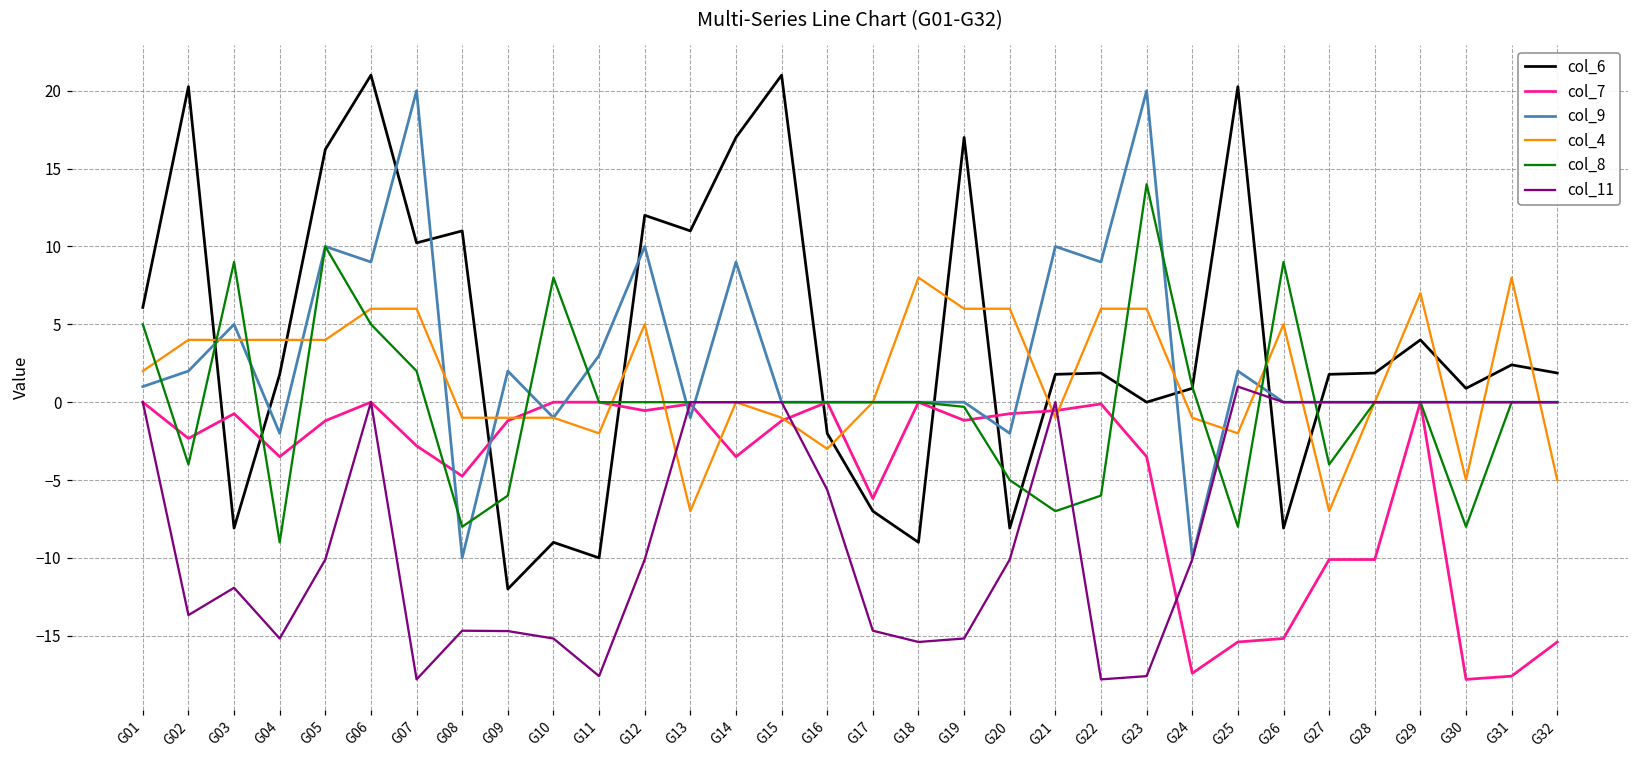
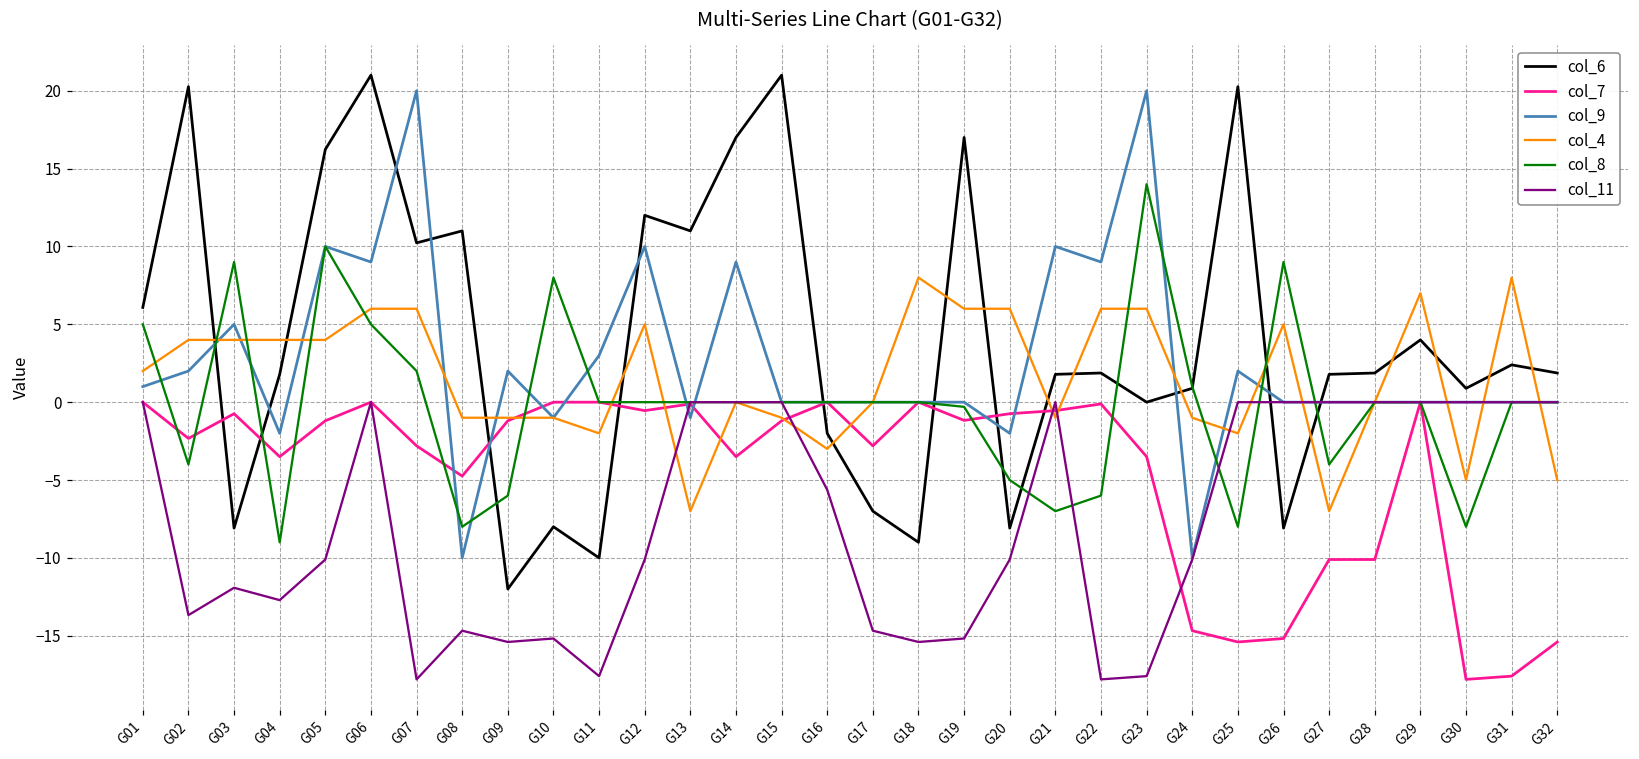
  {
    "col_6": {
      "G01": 6,
      "G02": 20.3,
      "G03": -8,
      "G04": 1.8,
      "G05": 16.2,
      "G06": 21,
      "G07": 10.2,
      "G08": 11,
      "G09": -12,
-     "G10": -9,
+     "G10": -8,
      "G11": -10,
      "G12": 12,
      "G13": 11,
      "G14": 17,
      "G15": 21,
      "G16": -2,
      "G17": -7,
      "G18": -9,
      "G19": 17,
      "G20": -8,
      "G21": 1.8,
      "G22": 2,
      "G23": 0,
      "G25": 20.3,
      "G26": -8,
      "G27": 1.8,
      "G28": 2,
      "G29": 4,
      "G30": 1,
      "G31": 2.4,
      "G32": 2
    },
    "col_7": {
      "G02": -2.3,
      "G03": -0.7,
      "G04": -3.5,
      "G05": -1.2,
      "G07": -2.8,
      "G08": -4.7,
      "G09": -1.2,
      "G10": 0.0,
      "G12": -0.5,
      "G14": -3.5,
      "G15": -1.2,
-     "G17": -6.2,
+     "G17": -2.8,
      "G19": -1.2,
      "G20": -0.7,
      "G21": -0.5,
      "G22": -0.1,
      "G23": -3.5,
-     "G24": -17.4,
+     "G24": -14.7,
      "G25": -15.4,
      "G26": -15.2,
      "G27": -10.1,
      "G28": -10.1,
      "G30": -17.8,
      "G31": -17.6,
      "G32": -15.4
    },
    "col_9": {
      "G01": 1.0,
      "G02": 2.0,
      "G03": 5.0,
      "G04": -2.0,
      "G06": 9.0,
      "G07": 20.0,
      "G08": -10.0,
      "G09": 2.0,
      "G11": 3.0,
      "G12": 10.0,
      "G13": -1.0,
      "G14": 9.0,
      "G19": 0.0,
      "G20": -2.0,
      "G21": 10.0,
      "G22": 9.0,
      "G23": 20.0,
      "G25": 2.0
    },
    "col_4": {
      "G01": 2.0,
      "G02": 4.0,
      "G03": 4.0,
      "G04": 4.0,
      "G05": 4.0,
      "G06": 6.0,
      "G07": 6.0,
      "G08": -1.0,
      "G09": -1.0,
      "G11": -2.0,
      "G12": 5.0,
      "G13": -7.0,
      "G15": -1.0,
      "G16": -3.0,
      "G18": 8.0,
      "G19": 6.0,
      "G20": 6.0,
      "G21": -1.0,
      "G22": 6.0,
      "G23": 6.0,
      "G24": -1.0,
      "G25": -2.0,
      "G26": 5.0,
      "G27": -7.0,
      "G29": 7.0,
      "G30": -5.0,
      "G31": 8.0,
      "G32": -5.0
    },
    "col_8": {
      "G01": 5.0,
      "G02": -4.0,
      "G03": 9.0,
      "G04": -9.0,
      "G06": 5.0,
      "G07": 2.0,
      "G08": -8.0,
      "G09": -6.0,
      "G10": 8.0,
      "G12": 0.0,
      "G19": -0.3,
      "G20": -5.0,
      "G21": -7.0,
      "G22": -6.0,
      "G23": 14.0,
      "G25": -8.0,
      "G26": 9.0,
      "G27": -4.0,
      "G30": -8.0
    },
    "col_11": {
      "G02": -13.7,
      "G03": -11.9,
-     "G04": -15.2,
+     "G04": -12.7,
      "G05": -10.1,
      "G07": -17.8,
      "G08": -14.7,
-     "G09": -14.7,
+     "G09": -15.4,
      "G10": -15.2,
      "G11": -17.6,
      "G12": -10.1,
      "G16": -5.6,
      "G17": -14.7,
      "G18": -15.4,
      "G19": -15.2,
      "G20": -10.1,
      "G21": 0.0,
      "G22": -17.8,
      "G23": -17.6,
-     "G25": 1
+     "G25": 0
    }
  }
